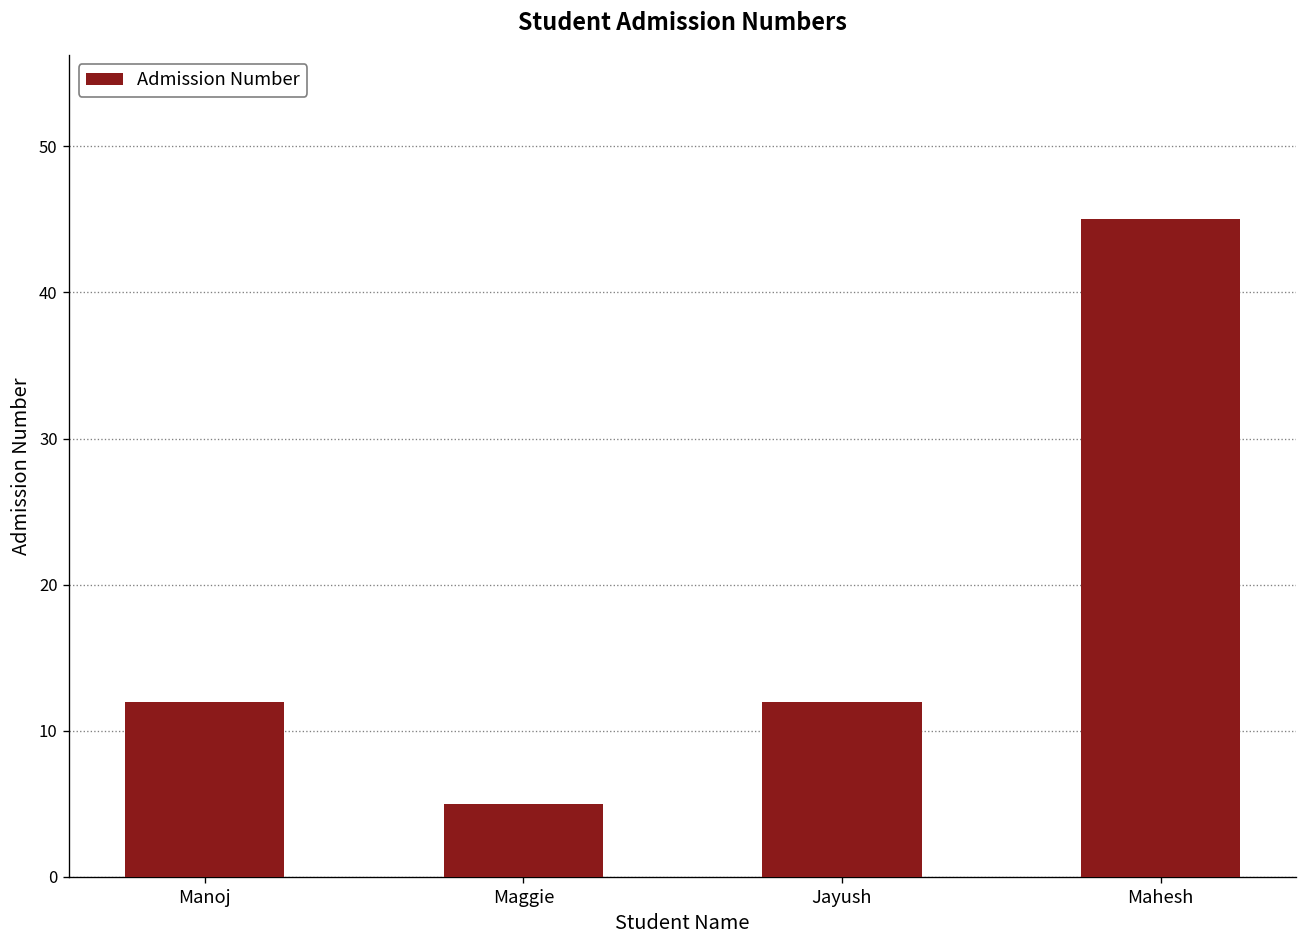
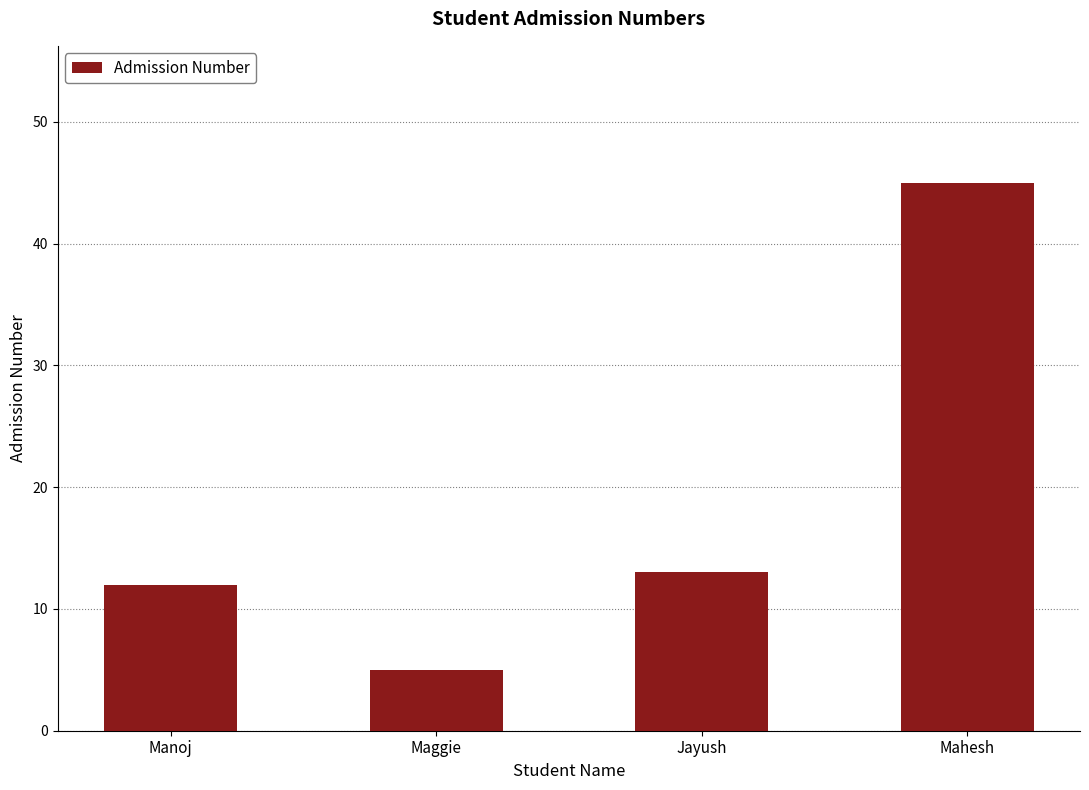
  {
    "Manoj": 12,
    "Maggie": 5,
-   "Jayush": 12,
+   "Jayush": 13,
    "Mahesh": 45
  }
